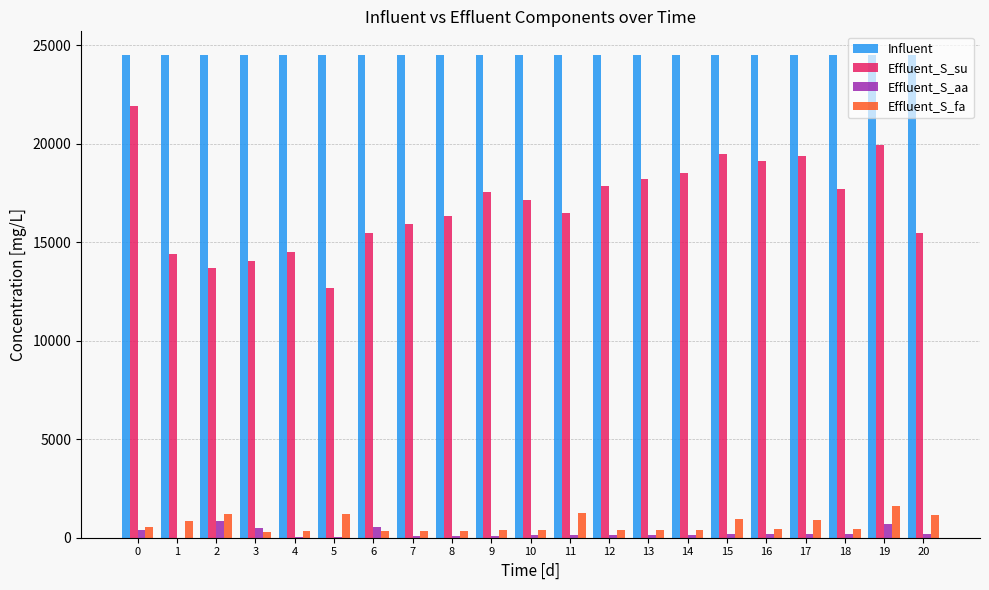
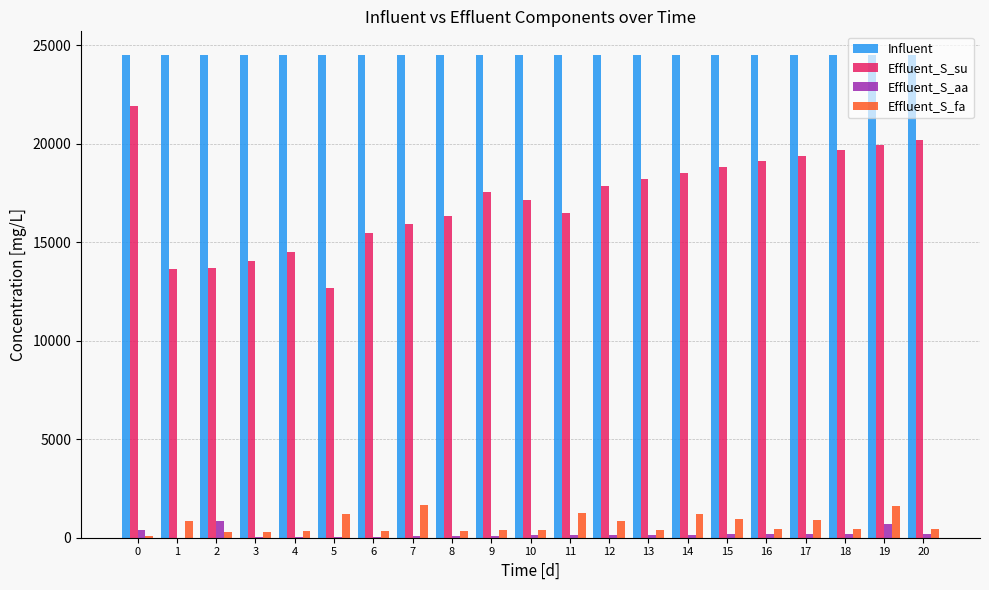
  {
    "Influent": {
      "0": 24500,
      "1": 24500,
      "2": 24500,
      "3": 24500,
      "4": 24500,
      "5": 24500,
      "6": 24500,
      "7": 24500,
      "8": 24500,
      "9": 24500,
      "10": 24500,
      "11": 24500,
      "12": 24500,
      "13": 24500,
      "14": 24500,
      "15": 24500,
      "16": 24500,
      "17": 24500,
      "18": 24500
    },
    "Effluent_S_su": {
      "0": 21900,
-     "1": 14400,
+     "1": 13600,
      "2": 13700,
      "3": 14100,
      "4": 14500,
      "5": 12700,
      "6": 15400,
      "7": 15900,
      "8": 16300,
      "9": 17600,
      "10": 17100,
      "11": 16500,
      "12": 17900,
      "13": 18200,
      "14": 18500,
-     "15": 19500,
+     "15": 18800,
      "16": 19100,
      "17": 19400,
-     "18": 17700,
+     "18": 19700,
      "19": 19900,
-     "20": 15500
+     "20": 20200
    },
    "Effluent_S_aa": {
      "0": 400,
      "2": 800,
-     "3": 500,
-     "6": 500,
+     "3": 0,
+     "6": 100,
      "12": 100,
      "13": 100,
      "14": 200,
      "15": 200,
      "16": 200,
      "17": 200,
      "18": 200,
      "19": 700,
      "20": 200
    },
    "Effluent_S_fa": {
-     "0": 500,
+     "0": 100,
      "1": 800,
-     "2": 1200,
+     "2": 300,
      "3": 300,
      "4": 300,
      "5": 1200,
      "6": 300,
-     "7": 400,
+     "7": 1700,
      "8": 400,
      "9": 400,
      "10": 400,
      "11": 1200,
-     "12": 400,
+     "12": 800,
      "13": 400,
-     "14": 400,
+     "14": 1200,
      "15": 900,
      "16": 400,
      "17": 900,
      "18": 400,
      "19": 1600,
-     "20": 1100
+     "20": 400
    }
  }
